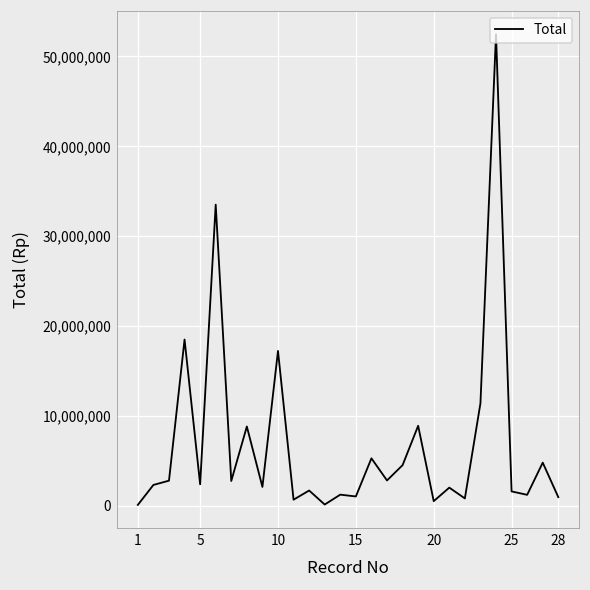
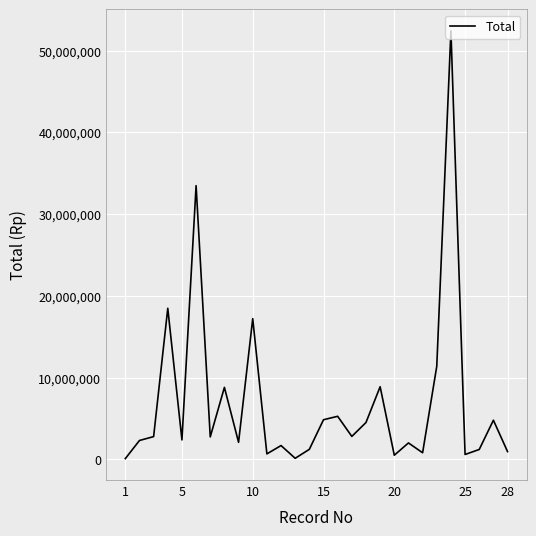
  {
    "1": "0",
    "5": "2,000,000",
    "10": "17,000,000",
-   "15": "1,000,000",
+   "15": "5,000,000",
    "20": "0",
-   "25": "2,000,000",
+   "25": "1,000,000",
    "28": "1,000,000"
  }
